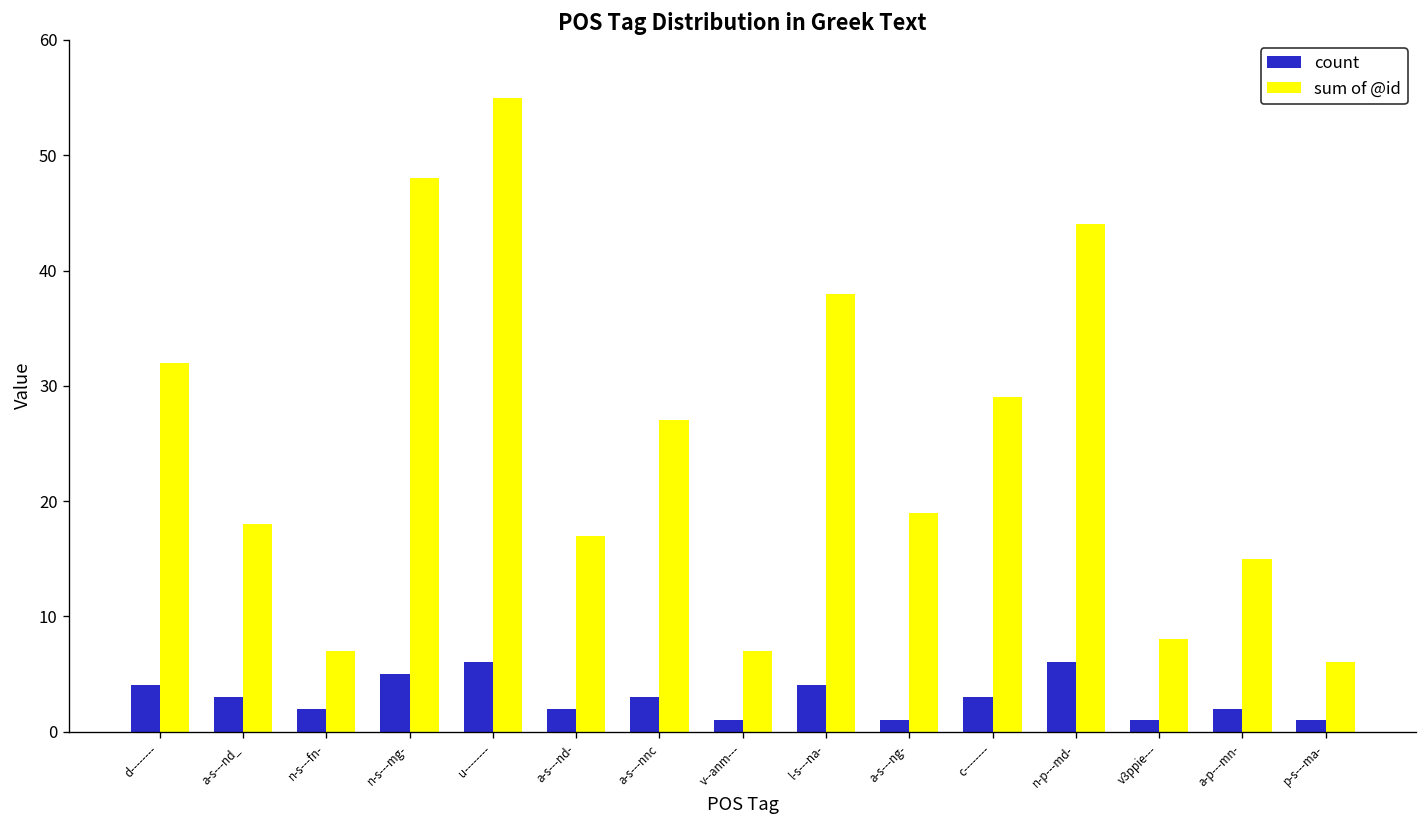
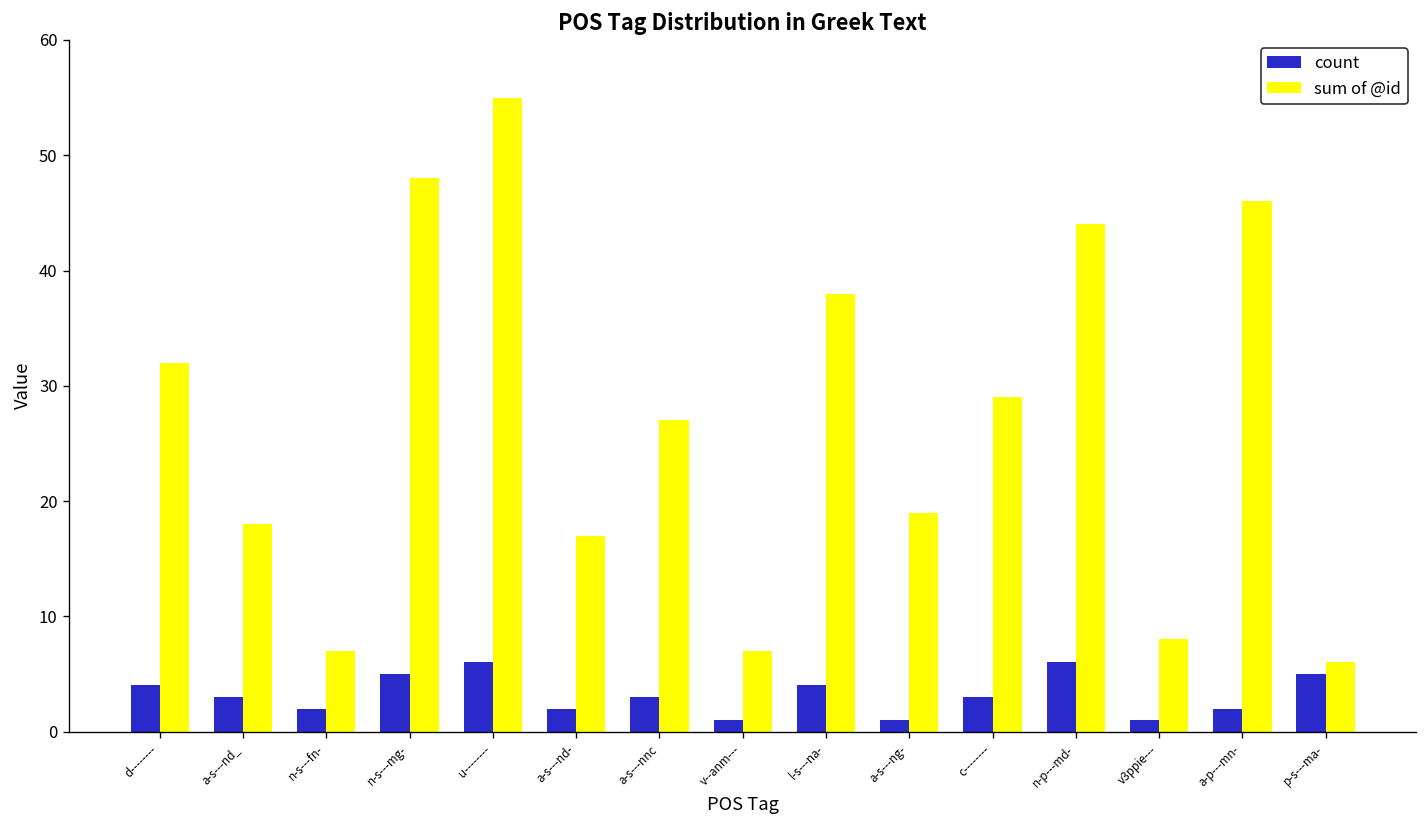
  {
    "count": {
      "d--------": 4,
      "a-s---nd_": 3,
      "n-s---fn-": 2,
      "n-s---mg-": 5,
      "u--------": 6,
      "a-s---nd-": 2,
      "a-s---nnc": 3,
      "v--anm---": 1,
      "l-s---na-": 4,
      "a-s---ng-": 1,
      "c--------": 3,
      "n-p---md-": 6,
      "v3ppie---": 1,
      "a-p---mn-": 2,
-     "p-s---ma-": 1
+     "p-s---ma-": 5
    },
    "sum of @id": {
      "d--------": 32,
      "a-s---nd_": 18,
      "n-s---fn-": 7,
      "n-s---mg-": 48,
      "u--------": 55,
      "a-s---nd-": 17,
      "a-s---nnc": 27,
      "v--anm---": 7,
      "l-s---na-": 38,
      "a-s---ng-": 19,
      "c--------": 29,
      "n-p---md-": 44,
      "v3ppie---": 8,
-     "a-p---mn-": 15,
+     "a-p---mn-": 46,
      "p-s---ma-": 6
    }
  }
